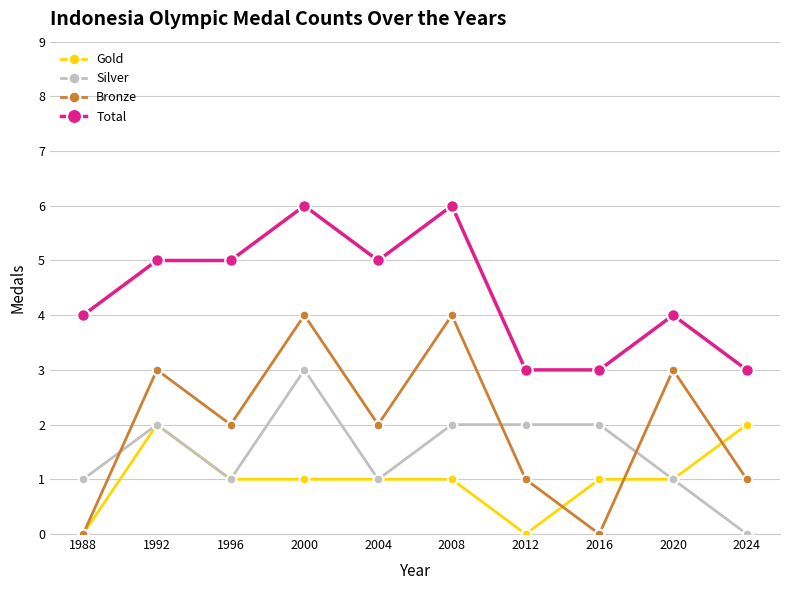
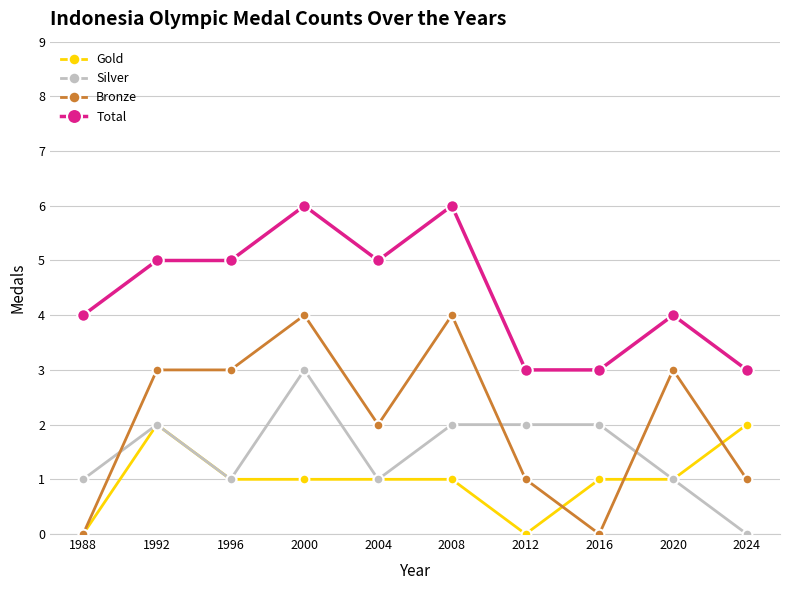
  {
    "Gold": {
      "2000": 1,
      "2008": 1,
      "2012": 0,
      "2016": 1,
      "2024": 2
    },
    "Silver": {
      "1988": 1,
      "2000": 3,
      "2008": 2,
      "2012": 2,
      "2016": 2,
      "2024": 0
    },
    "Bronze": {
      "1992": 3,
-     "1996": 2,
+     "1996": 3,
      "2000": 4,
      "2004": 2,
      "2008": 4,
      "2012": 1,
      "2016": 0,
      "2020": 3,
      "2024": 1
    },
    "Total": {
      "1988": 4,
      "1992": 5,
      "1996": 5,
      "2000": 6,
      "2004": 5,
      "2008": 6,
      "2012": 3,
      "2016": 3,
      "2020": 4,
      "2024": 3
    }
  }
